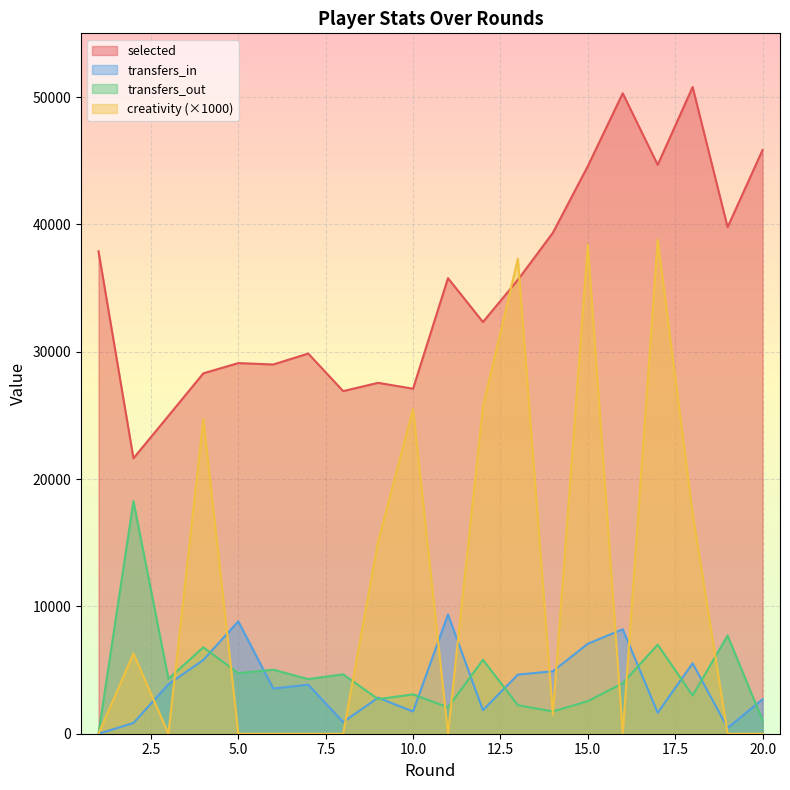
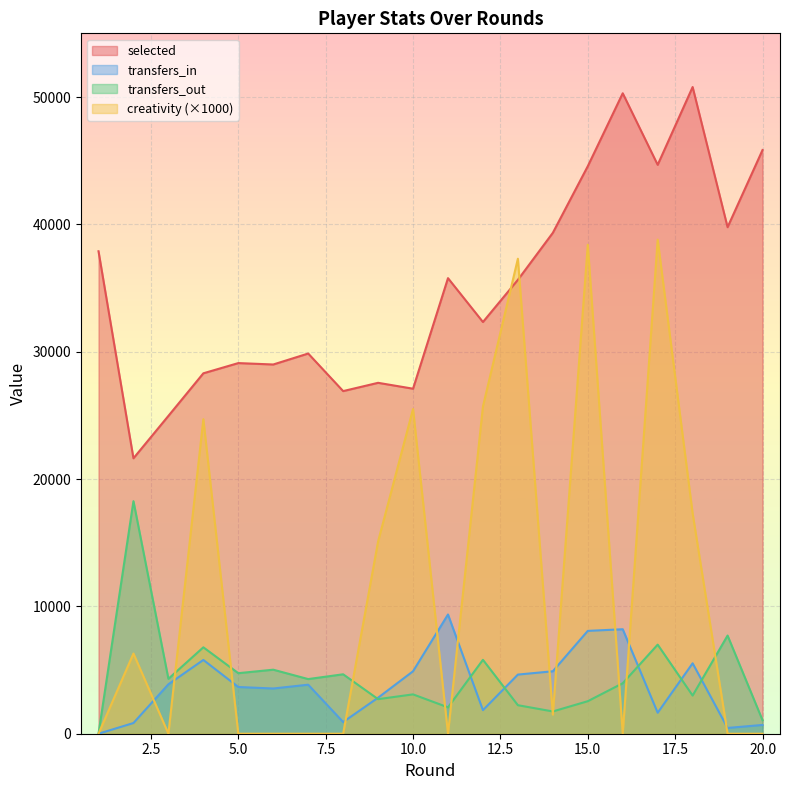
  {
    "selected": {
      "5.0": 29100,
      "10.0": 27100,
      "15.0": 44600,
      "20.0": 45800
    },
    "transfers_in": {
-     "5.0": 8800,
-     "10.0": 1700,
-     "15.0": 7100,
-     "20.0": 2700
+     "5.0": 3700,
+     "10.0": 4900,
+     "15.0": 8100,
+     "20.0": 700
    },
    "transfers_out": {
      "5.0": 4800,
      "10.0": 3100,
      "15.0": 2600,
      "20.0": 1100
    },
    "creativity (×1000)": {
      "5.0": 0,
      "10.0": 25500,
      "15.0": 38400,
      "20.0": 0
    }
  }
